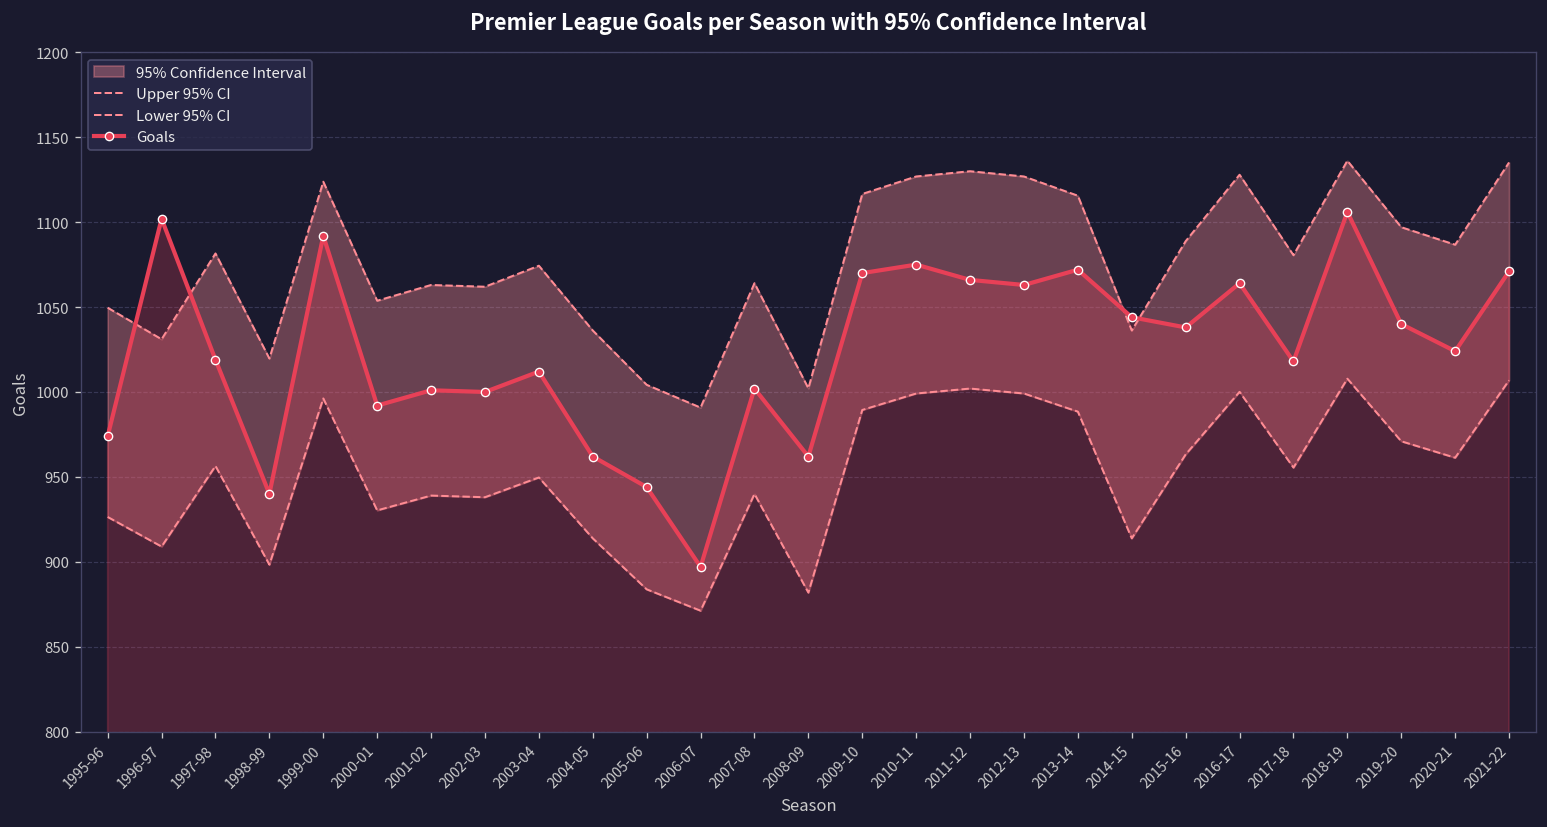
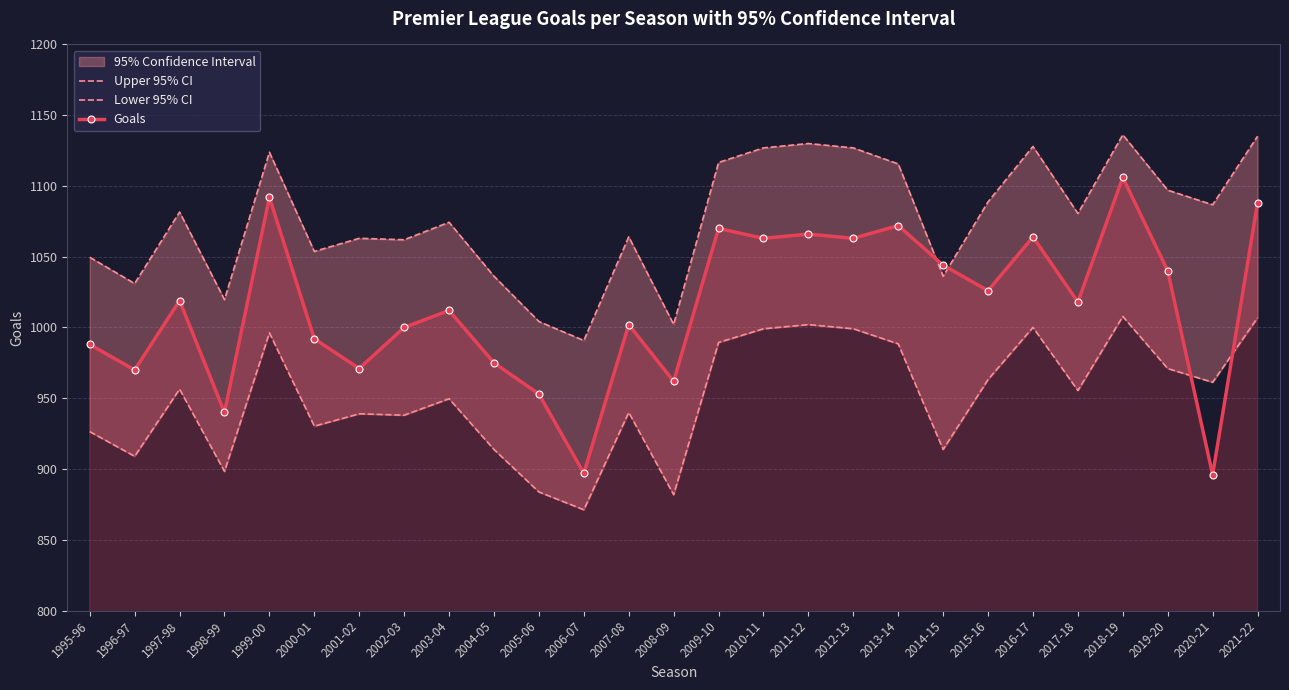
  {
    "Goals": {
-     "1995-96": 974,
-     "1996-97": 1102,
+     "1995-96": 988,
+     "1996-97": 970,
      "1997-98": 1019,
      "1998-99": 940,
      "1999-00": 1092,
      "2000-01": 992,
-     "2001-02": 1001,
+     "2001-02": 971,
      "2002-03": 1000,
      "2003-04": 1012,
-     "2004-05": 962,
-     "2005-06": 944,
+     "2004-05": 975,
+     "2005-06": 953,
      "2006-07": 897,
      "2007-08": 1002,
      "2008-09": 962,
      "2009-10": 1070,
-     "2010-11": 1075,
+     "2010-11": 1063,
      "2011-12": 1066,
      "2012-13": 1063,
      "2013-14": 1072,
      "2014-15": 1044,
-     "2015-16": 1038,
+     "2015-16": 1026,
      "2016-17": 1064,
      "2017-18": 1018,
      "2018-19": 1106,
      "2019-20": 1040,
-     "2020-21": 1024,
-     "2021-22": 1071
+     "2020-21": 896,
+     "2021-22": 1088
    }
  }
